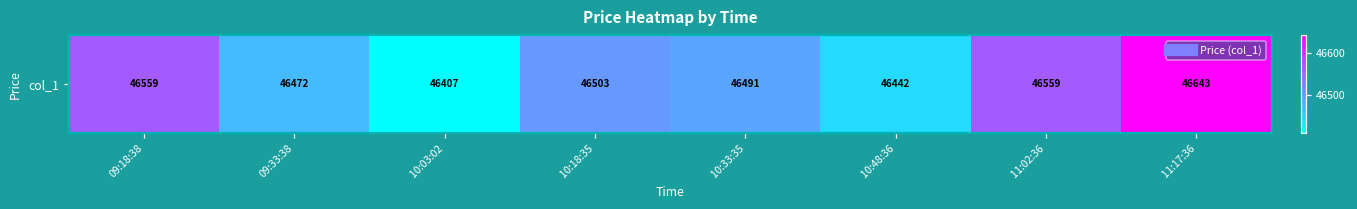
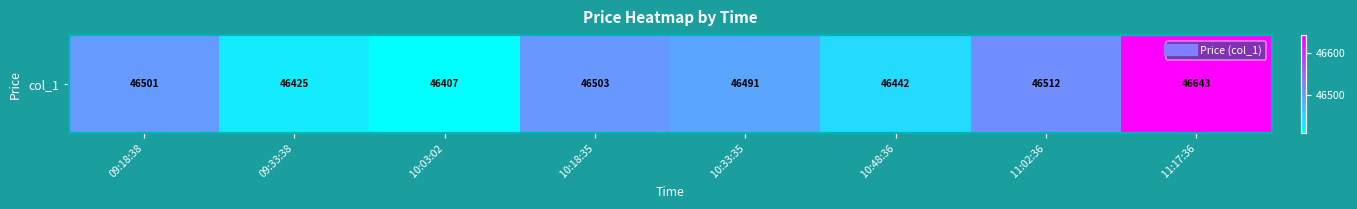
  {
    "col_1": {
-     "09:18:38": 46559,
-     "09:33:38": 46472,
+     "09:18:38": 46501,
+     "09:33:38": 46425,
      "10:03:02": 46407,
      "10:18:35": 46503,
      "10:33:35": 46491,
      "10:48:36": 46442,
-     "11:02:36": 46559,
+     "11:02:36": 46512,
      "11:17:36": 46643
    }
  }
